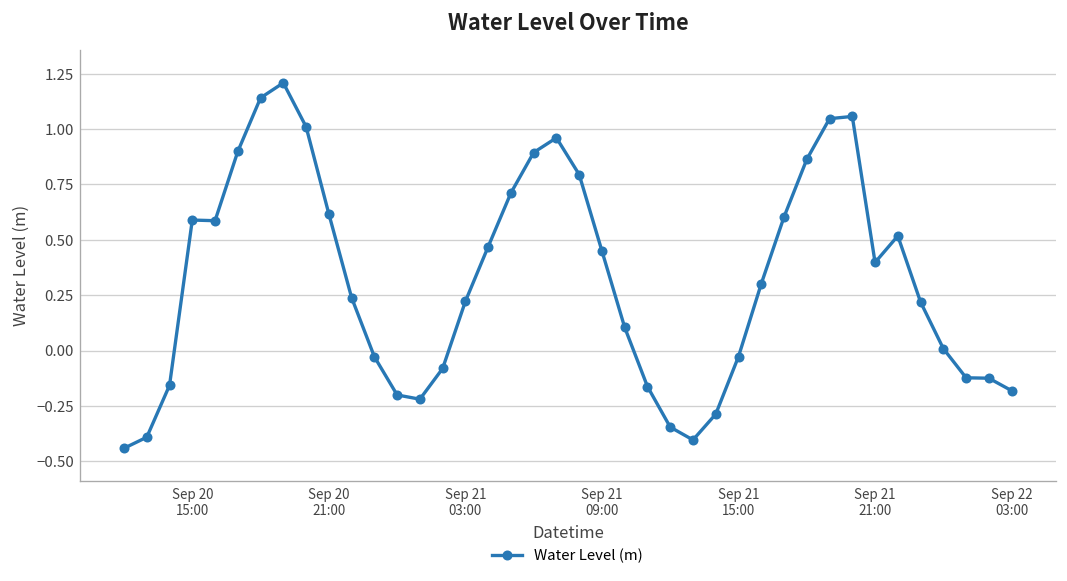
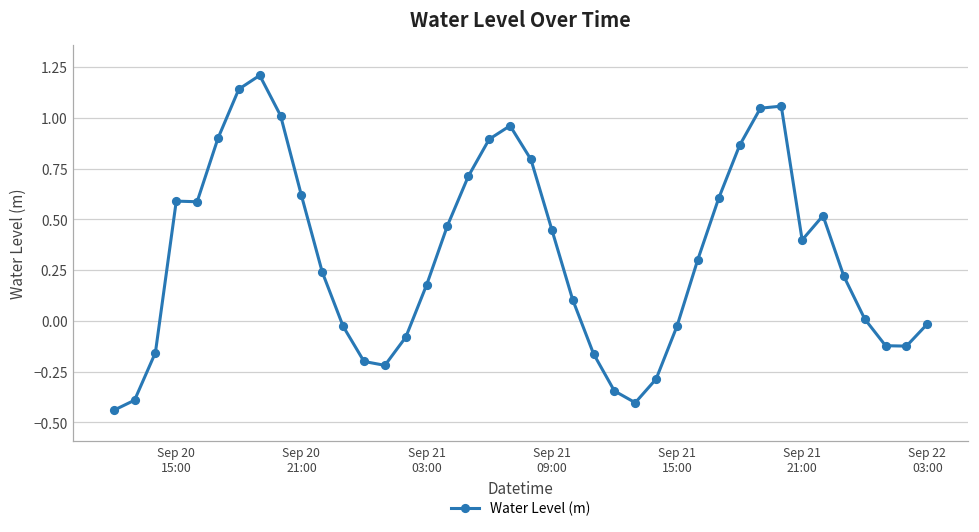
  {
    "Sep 20 15:00": 0.59,
    "Sep 20 21:00": 0.62,
-   "Sep 21 03:00": 0.22,
+   "Sep 21 03:00": 0.18,
    "Sep 21 09:00": 0.45,
    "Sep 21 15:00": -0.03,
    "Sep 21 21:00": 0.40,
-   "Sep 22 03:00": -0.18
+   "Sep 22 03:00": -0.02
  }
